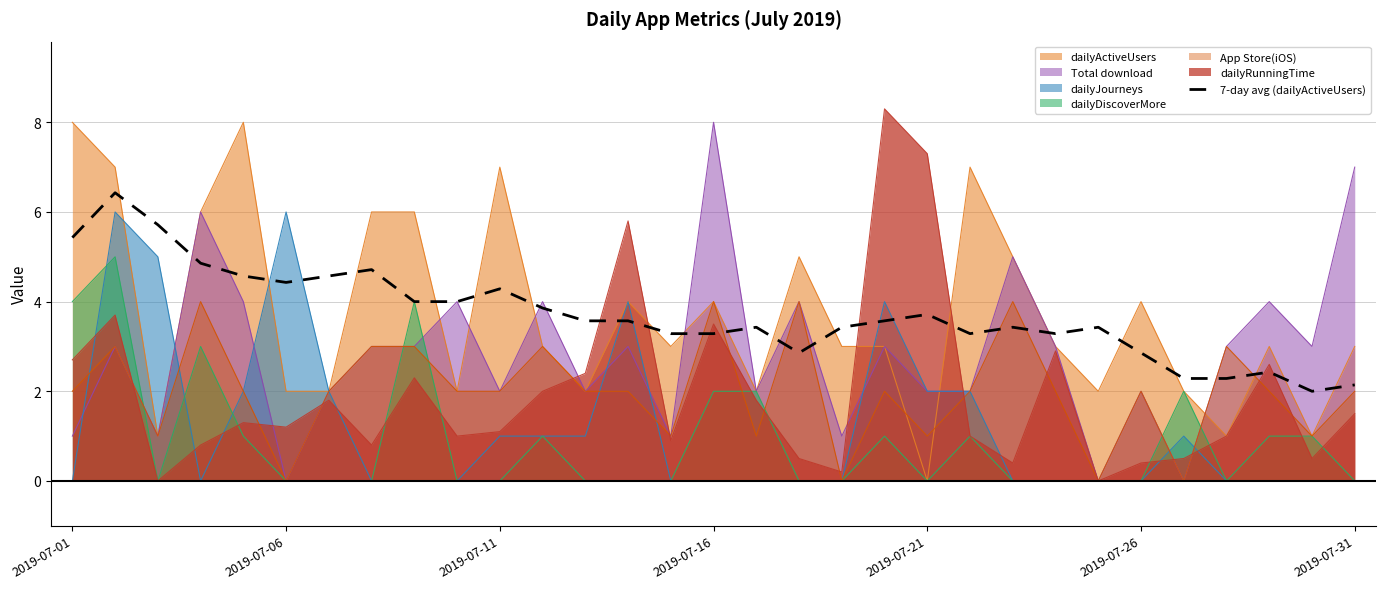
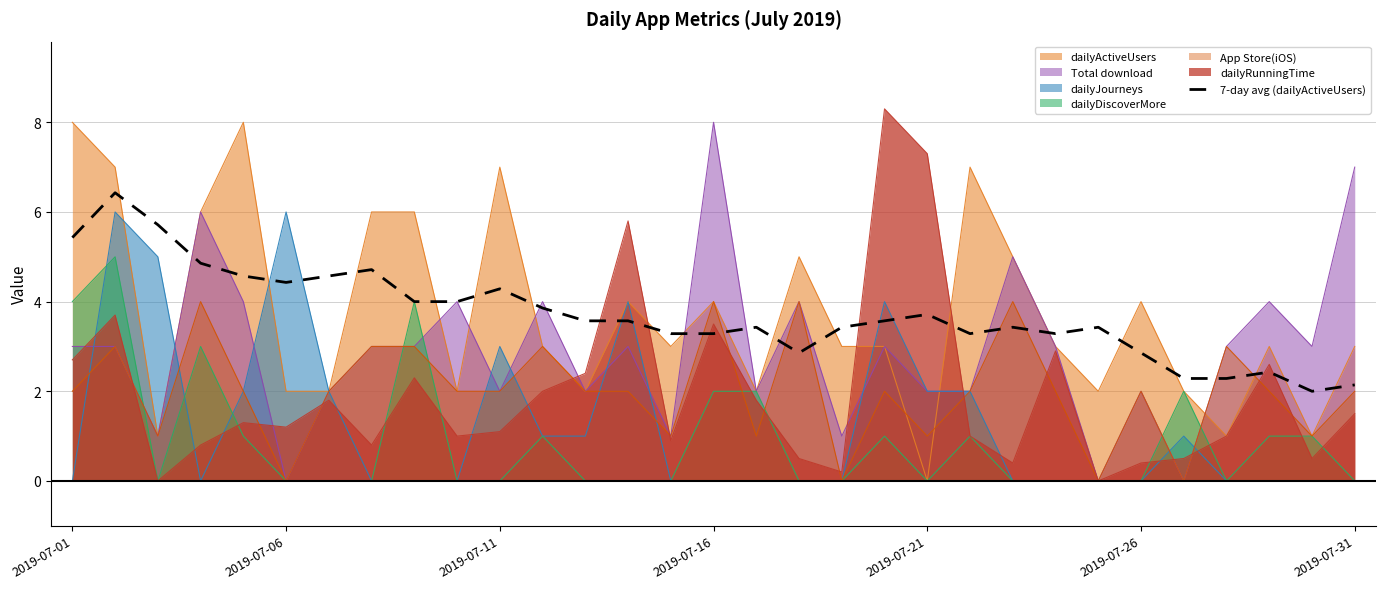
  {
    "Total download": {
-     "2019-07-01": 1,
+     "2019-07-01": 3,
      "2019-07-16": 8,
      "2019-07-31": 7
    },
    "dailyJourneys": {
      "2019-07-01": 0,
      "2019-07-06": 6,
-     "2019-07-11": 1,
+     "2019-07-11": 3,
      "2019-07-16": 0
    },
    "dailyDiscoverMore": {
      "2019-07-01": 4,
      "2019-07-11": 0,
      "2019-07-16": 2
    },
    "7-day avg (dailyActiveUsers)": {
      "2019-07-01": 5.4,
      "2019-07-06": 4.4,
      "2019-07-11": 4.3,
      "2019-07-16": 3.3,
      "2019-07-21": 3.7,
      "2019-07-26": 2.9,
      "2019-07-31": 2.1
    }
  }
